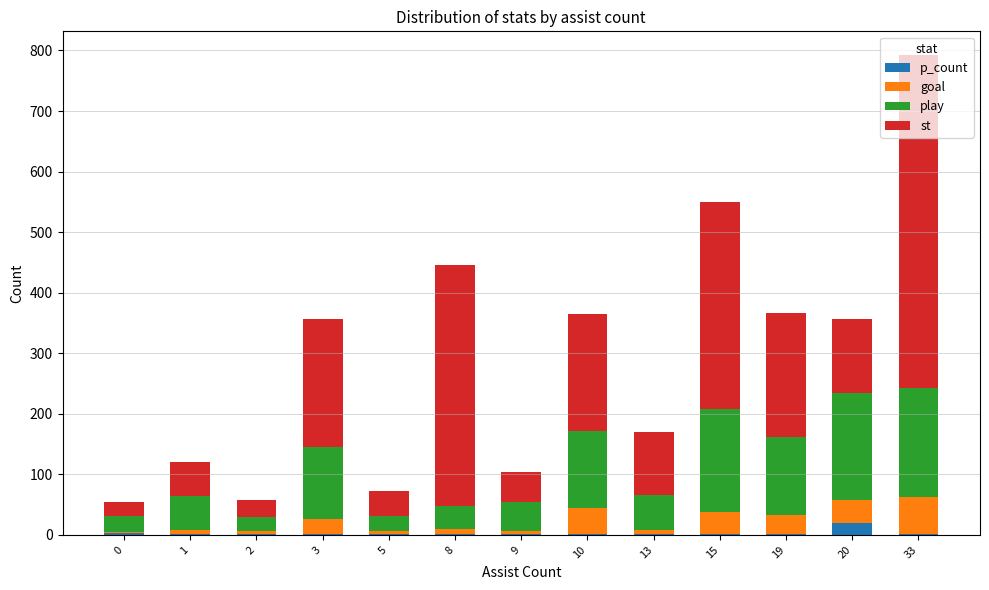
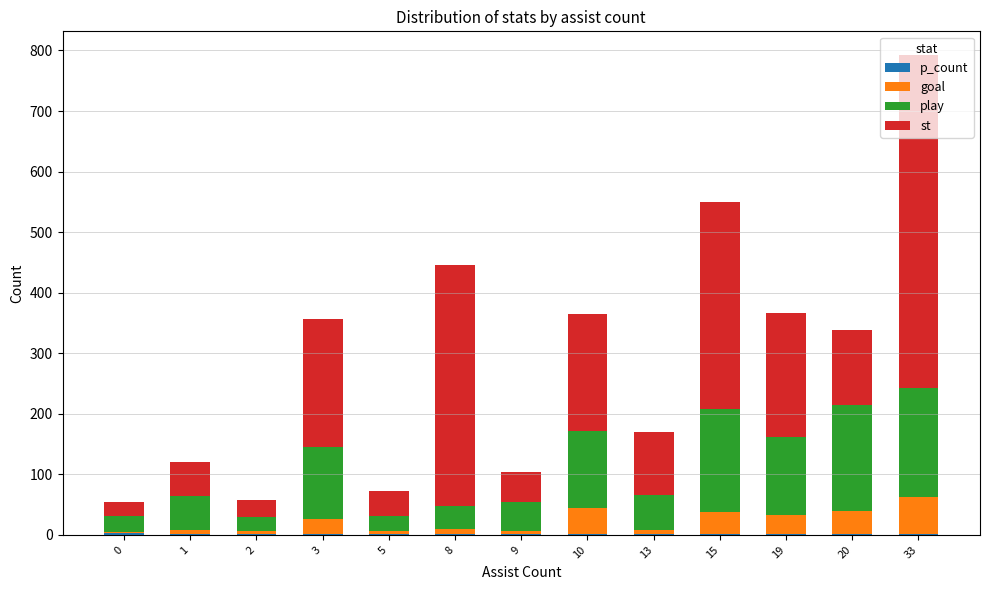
  {
    "p_count": {
-     "20": 20
+     "20": 0
    },
    "goal": {
      "1": 10,
      "2": 10,
      "3": 30,
      "5": 10,
      "8": 10,
      "9": 10,
      "10": 40,
      "13": 10,
      "15": 40,
      "19": 30,
      "20": 40,
      "33": 60
    },
    "play": {
      "0": 30,
      "1": 60,
      "2": 20,
      "3": 120,
      "5": 30,
      "8": 40,
      "9": 50,
      "10": 130,
      "13": 60,
      "15": 170,
      "19": 130,
      "20": 180,
      "33": 180
    },
    "st": {
      "0": 20,
      "1": 60,
      "2": 30,
      "3": 210,
      "5": 40,
      "8": 400,
      "9": 50,
      "10": 190,
      "13": 100,
      "15": 340,
      "19": 200,
      "20": 120
    }
  }
